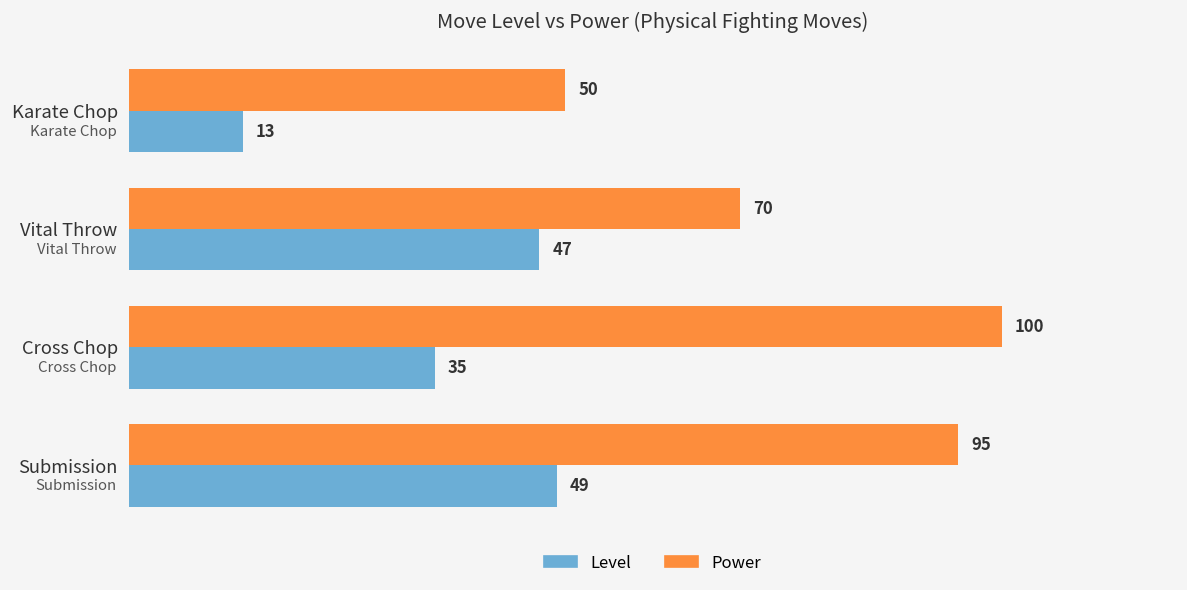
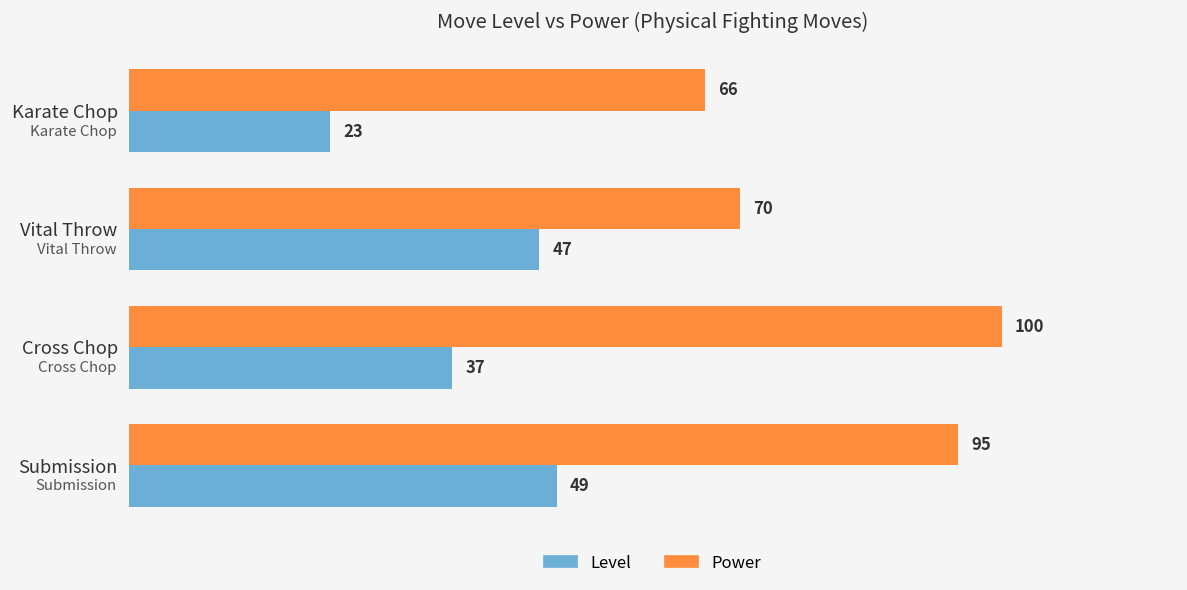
  {
    "Level": {
-     "Karate Chop": 13,
+     "Karate Chop": 23,
      "Vital Throw": 47,
-     "Cross Chop": 35,
+     "Cross Chop": 37,
      "Submission": 49
    },
    "Power": {
-     "Karate Chop": 50,
+     "Karate Chop": 66,
      "Vital Throw": 70,
      "Cross Chop": 100,
      "Submission": 95
    }
  }
